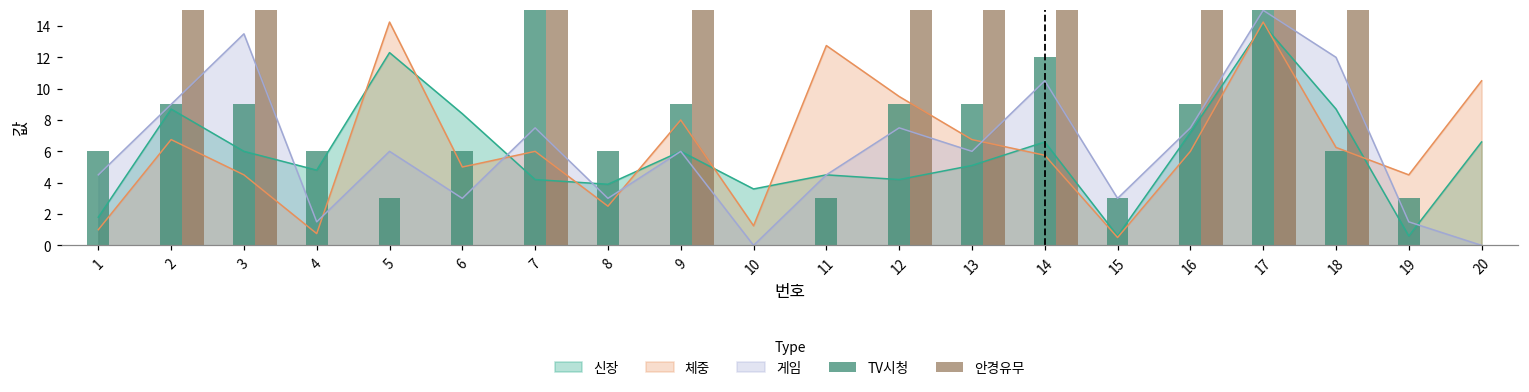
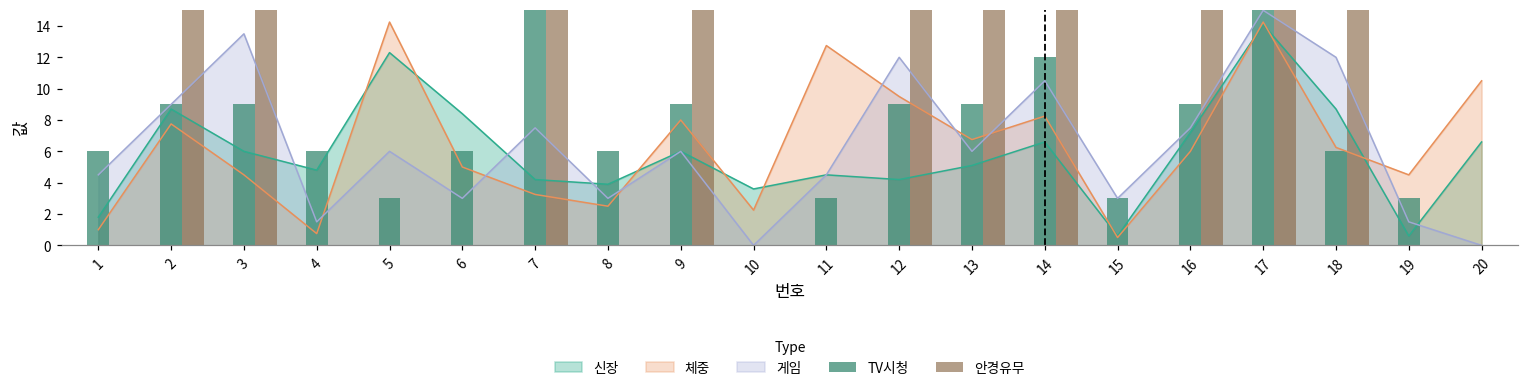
  {
    "체중": {
      "1": 1.0,
-     "2": 6.8,
+     "2": 7.8,
      "3": 4.5,
      "4": 0.8,
      "5": 14.3,
      "6": 5.0,
-     "7": 6.0,
+     "7": 3.3,
      "8": 2.5,
      "9": 8.0,
-     "10": 1.3,
+     "10": 2.3,
      "11": 12.8,
      "12": 9.5,
      "13": 6.8,
-     "14": 5.8,
+     "14": 8.3,
      "16": 6.0,
      "18": 6.3,
      "19": 4.5,
      "20": 10.5
    },
    "안경유무": {
      "1": 0.0,
      "4": 0.0,
      "5": 0.0,
      "6": 0.0,
      "8": 0.0,
      "10": 0.0,
      "11": 0.0,
      "15": 0.0,
      "19": 0.0,
      "20": 0.0
    },
    "게임": {
      "1": 4.5,
      "2": 9.0,
      "3": 13.5,
      "4": 1.5,
      "5": 6.0,
      "6": 3.0,
      "7": 7.5,
      "8": 3.0,
      "10": 0.0,
-     "12": 7.5,
+     "12": 12.0,
      "13": 6.0,
      "14": 10.5,
      "15": 3.0,
      "16": 7.5,
      "17": 15.0,
      "18": 12.0,
      "19": 1.5,
      "20": 0.0
    }
  }
